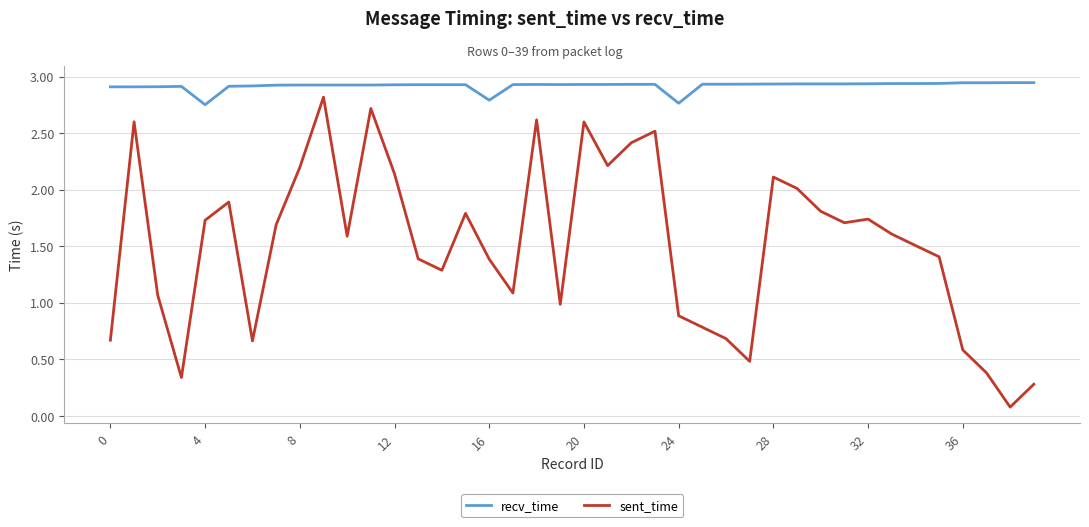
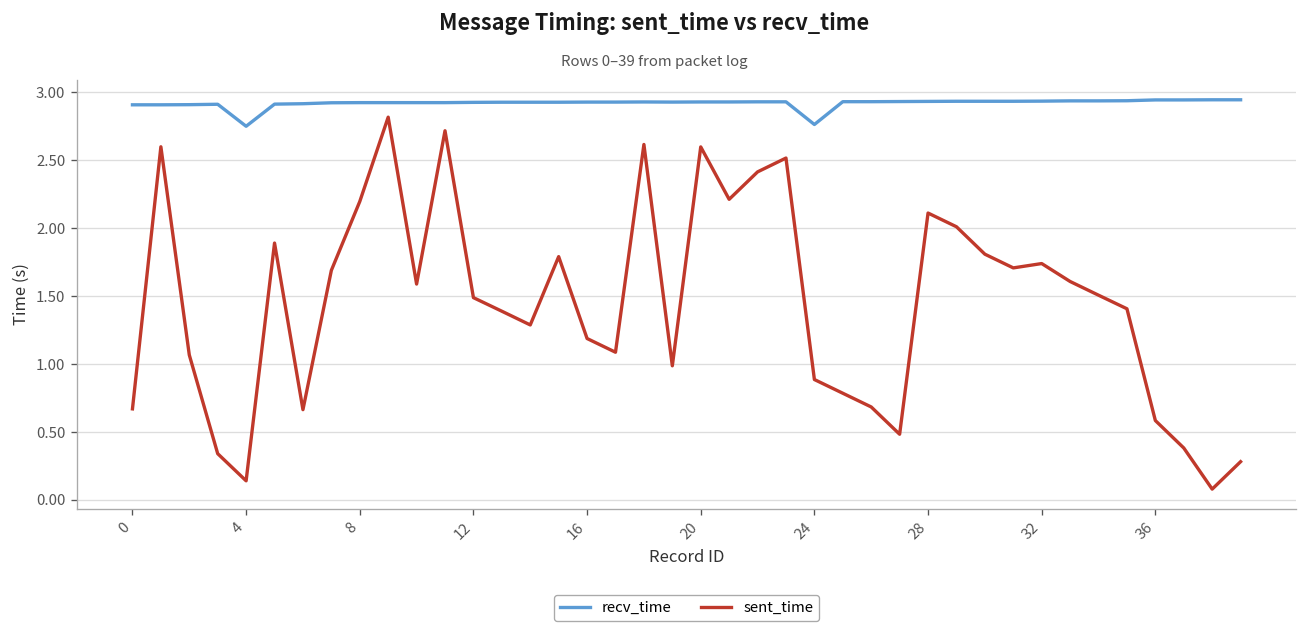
  {
    "recv_time": {
      "0": 2.91,
      "4": 2.75,
      "8": 2.93,
      "12": 2.93,
-     "16": 2.79,
+     "16": 2.93,
      "20": 2.93,
      "24": 2.76,
      "28": 2.93,
      "32": 2.94,
      "36": 2.95
    },
    "sent_time": {
      "0": 0.67,
-     "4": 1.73,
+     "4": 0.14,
      "8": 2.20,
-     "12": 2.14,
-     "16": 1.39,
+     "12": 1.49,
+     "16": 1.19,
      "20": 2.60,
      "24": 0.89,
      "28": 2.11,
      "32": 1.74,
      "36": 0.58
    }
  }
